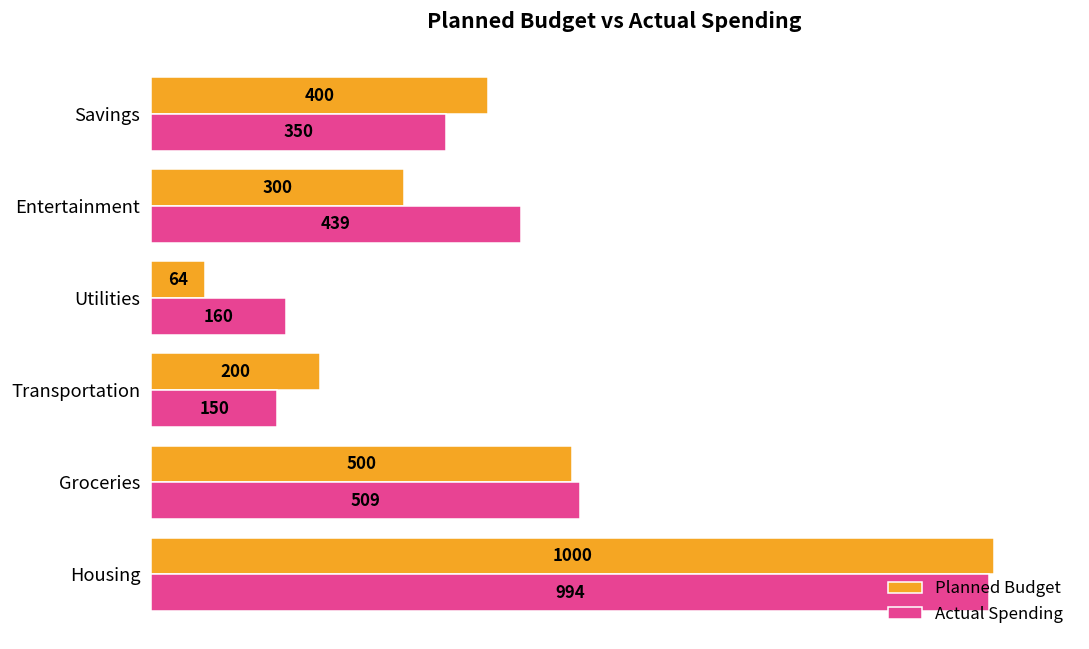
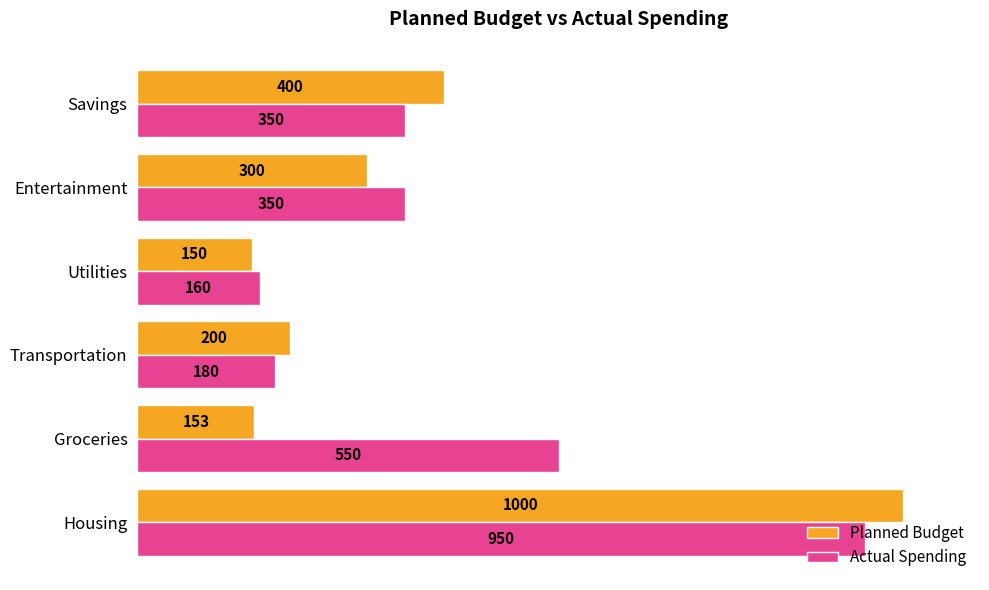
  {
    "Planned Budget": {
      "Savings": 400,
      "Entertainment": 300,
-     "Utilities": 64,
+     "Utilities": 150,
      "Transportation": 200,
-     "Groceries": 500,
+     "Groceries": 153,
      "Housing": 1000
    },
    "Actual Spending": {
      "Savings": 350,
-     "Entertainment": 439,
+     "Entertainment": 350,
      "Utilities": 160,
-     "Transportation": 150,
-     "Groceries": 509,
-     "Housing": 994
+     "Transportation": 180,
+     "Groceries": 550,
+     "Housing": 950
    }
  }
